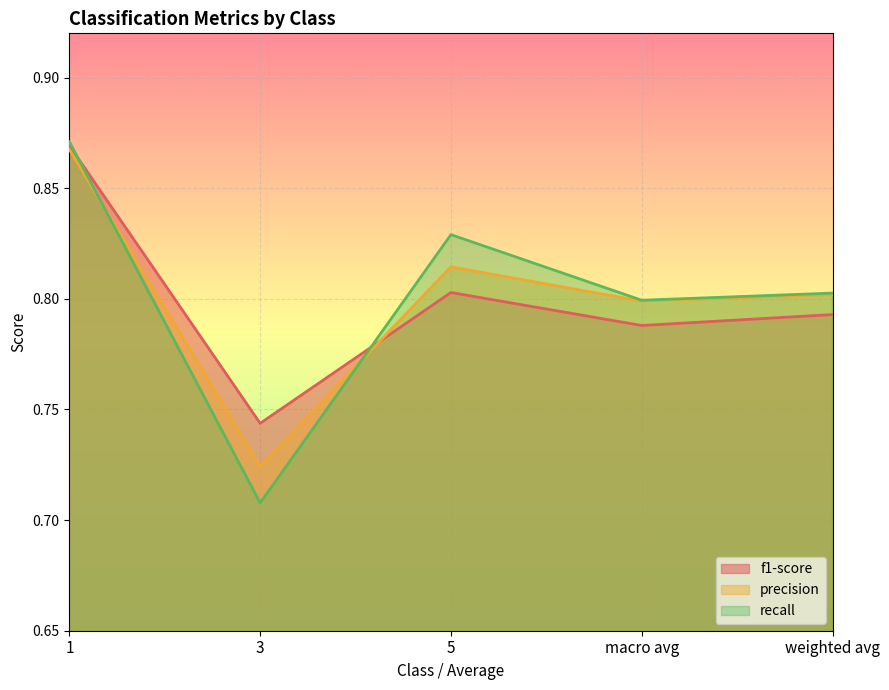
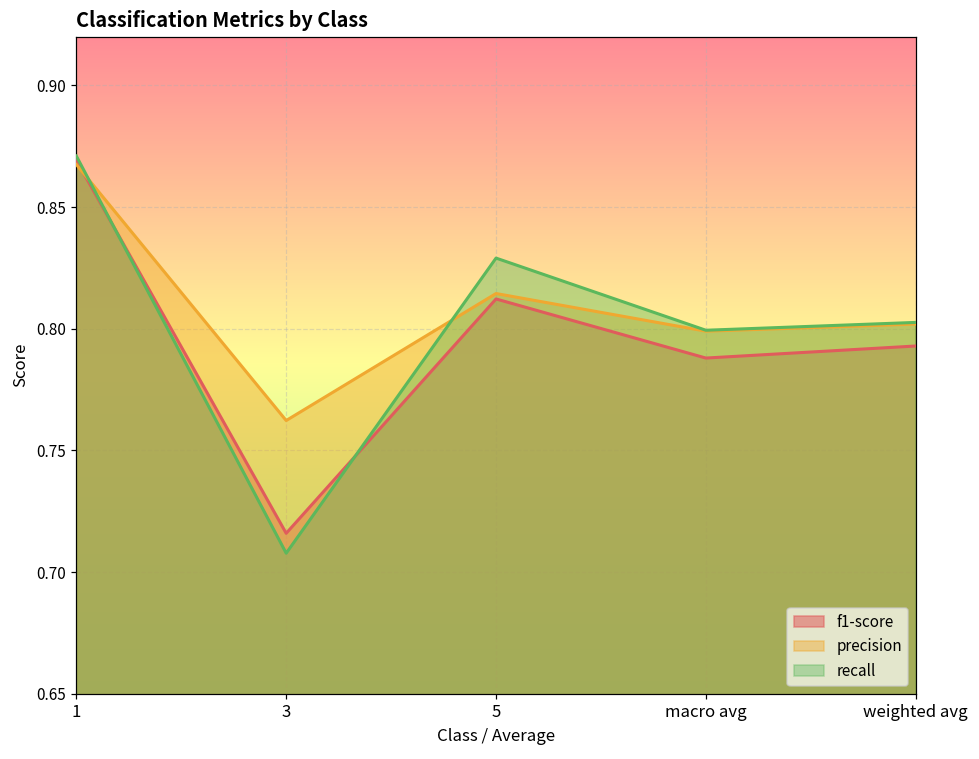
  {
    "f1-score": {
      "1": 0.869,
-     "3": 0.744,
-     "5": 0.803,
+     "3": 0.716,
+     "5": 0.812,
      "macro avg": 0.788,
      "weighted avg": 0.793
    },
    "precision": {
      "1": 0.867,
-     "3": 0.724,
+     "3": 0.762,
      "5": 0.814
    },
    "recall": {
      "1": 0.871,
      "3": 0.708,
      "5": 0.829
    }
  }
